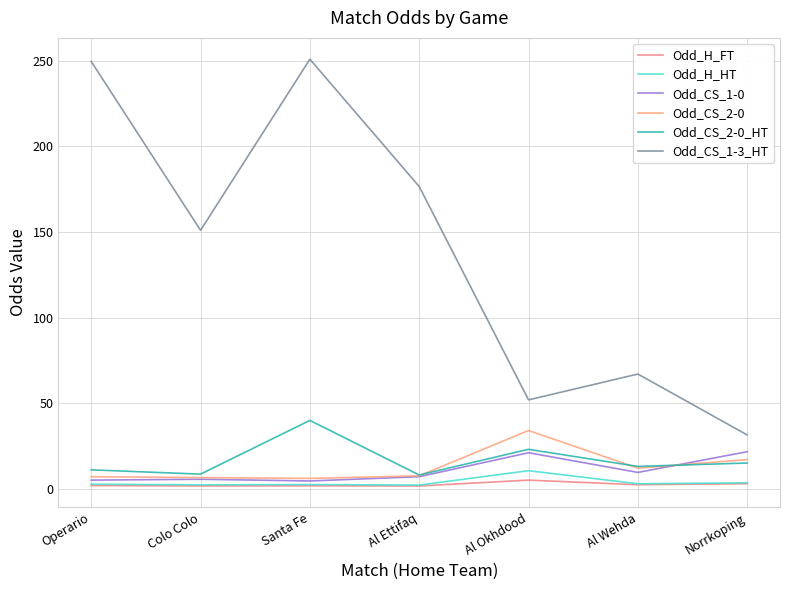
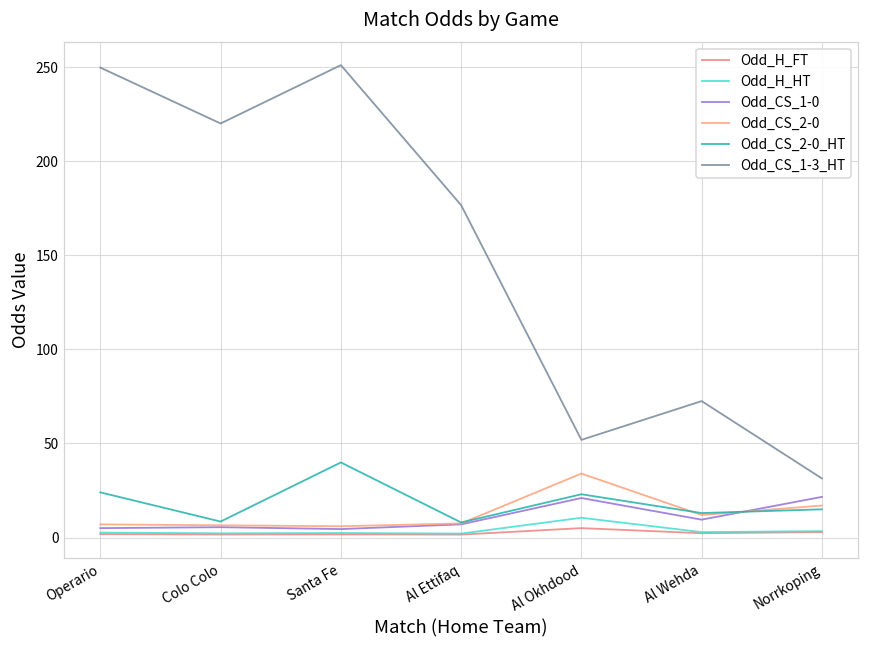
  {
    "Odd_H_HT": {
      "Al Okhdood": 11
    },
    "Odd_CS_1-0": {
      "Operario": 5,
      "Santa Fe": 5,
      "Al Okhdood": 21,
      "Al Wehda": 10,
      "Norrkoping": 22
    },
    "Odd_CS_2-0_HT": {
-     "Operario": 11,
+     "Operario": 24,
      "Colo Colo": 9,
      "Santa Fe": 40,
      "Al Okhdood": 23,
      "Norrkoping": 15
    },
    "Odd_CS_1-3_HT": {
      "Operario": 250,
-     "Colo Colo": 151,
+     "Colo Colo": 220,
      "Santa Fe": 251,
      "Al Ettifaq": 177,
      "Al Okhdood": 52,
-     "Al Wehda": 67,
+     "Al Wehda": 73,
      "Norrkoping": 31
    }
  }
